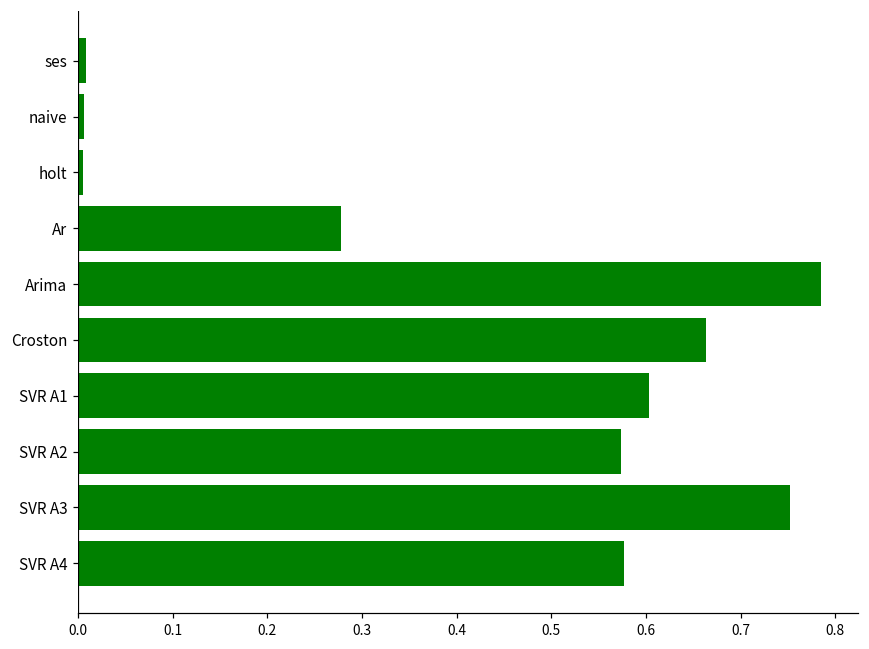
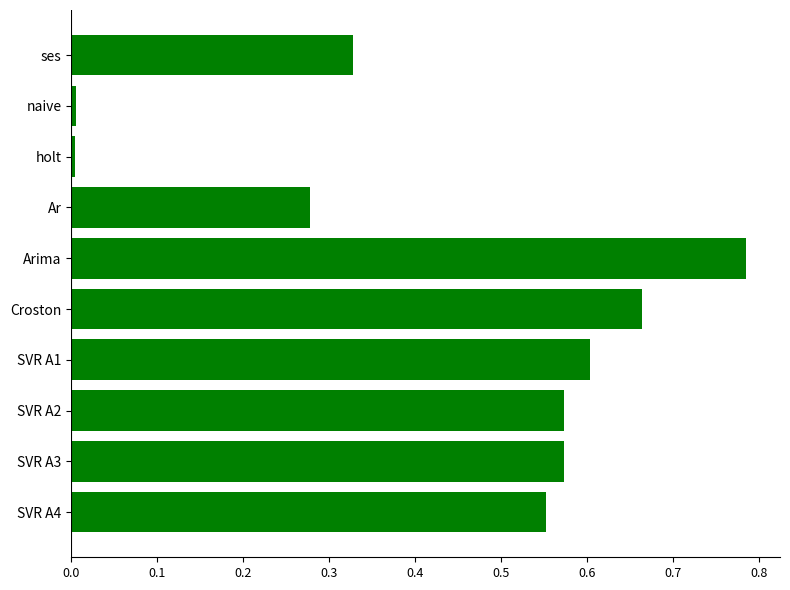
  {
-   "ses": 0.01,
+   "ses": 0.33,
    "naive": 0.01,
    "holt": 0.00,
    "Ar": 0.28,
    "Arima": 0.78,
    "Croston": 0.66,
    "SVR A1": 0.60,
    "SVR A2": 0.57,
-   "SVR A3": 0.75,
-   "SVR A4": 0.58
+   "SVR A3": 0.57,
+   "SVR A4": 0.55
  }
